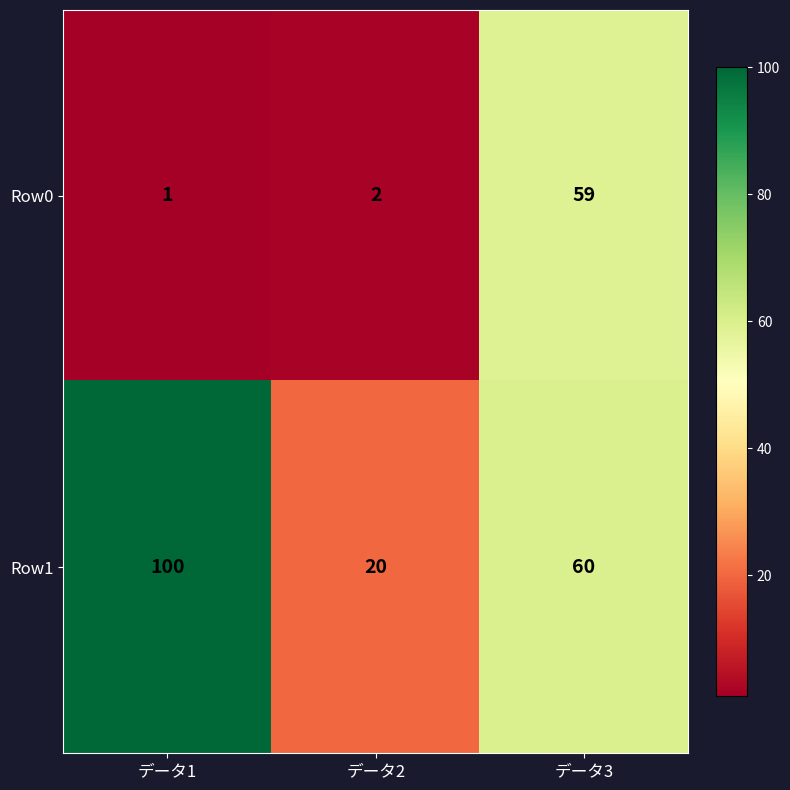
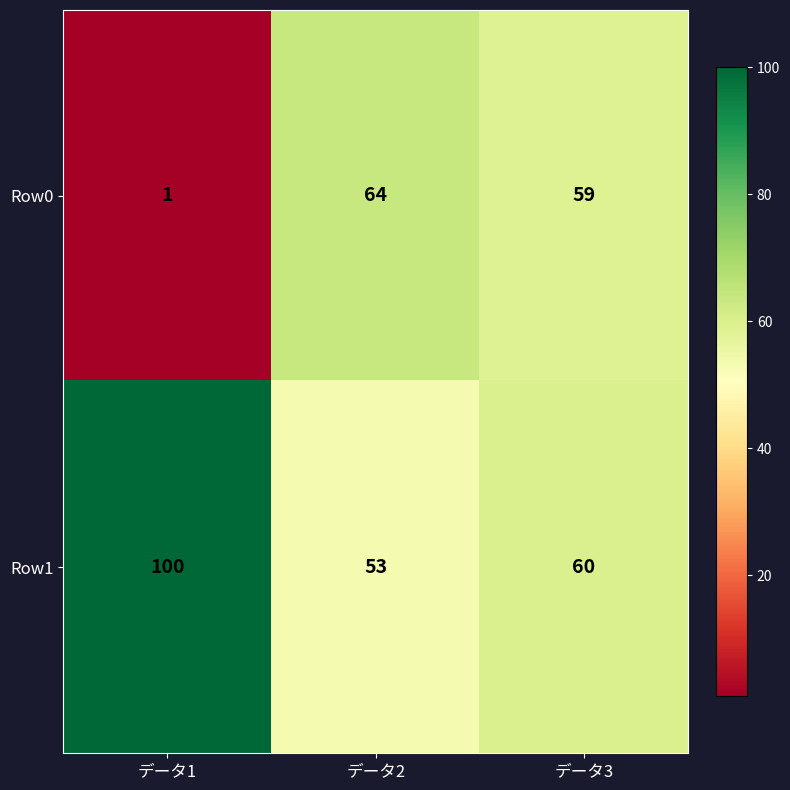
  {
    "Row0": {
      "データ1": 1,
-     "データ2": 2,
+     "データ2": 64,
      "データ3": 59
    },
    "Row1": {
      "データ1": 100,
-     "データ2": 20,
+     "データ2": 53,
      "データ3": 60
    }
  }
